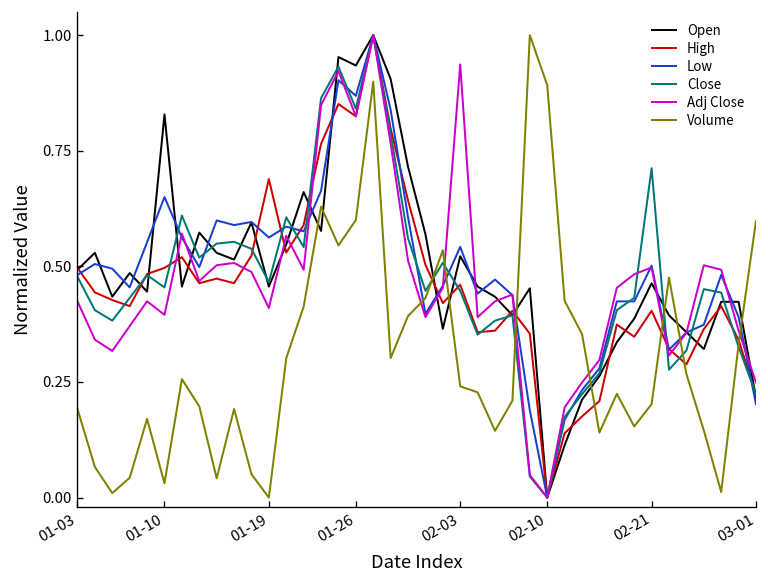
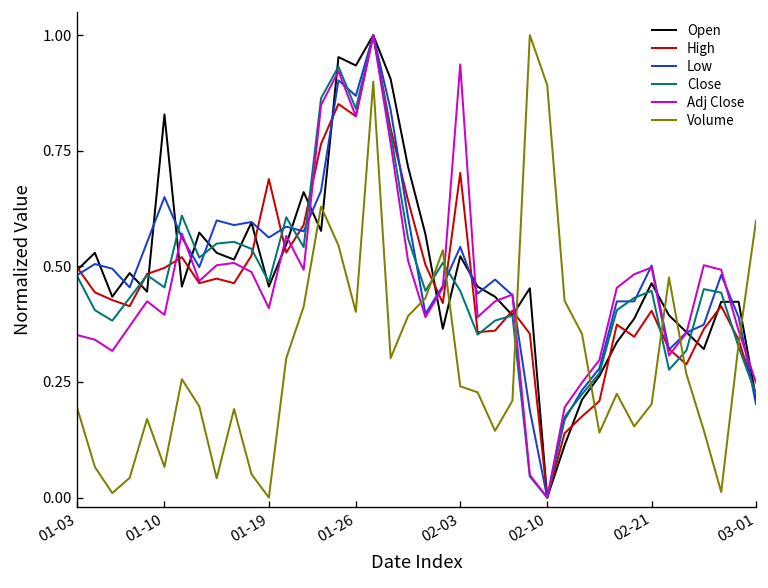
  {
    "Open": {
      "01-10": 0.83,
      "01-19": 0.46,
      "01-26": 0.93,
      "02-03": 0.52,
      "02-21": 0.46
    },
    "High": {
      "01-10": 0.50,
      "01-19": 0.69,
-     "02-03": 0.46,
+     "02-03": 0.70,
      "02-21": 0.40
    },
    "Low": {
      "01-10": 0.65,
      "01-19": 0.56,
      "01-26": 0.87,
      "02-03": 0.54,
      "03-01": 0.20
    },
    "Close": {
      "01-10": 0.45,
      "01-19": 0.47,
      "01-26": 0.84,
      "02-03": 0.45,
-     "02-21": 0.71
+     "02-21": 0.45
    },
    "Adj Close": {
-     "01-03": 0.42,
+     "01-03": 0.35,
      "01-10": 0.40,
      "01-19": 0.41,
      "02-03": 0.94,
      "03-01": 0.25
    },
    "Volume": {
      "01-03": 0.19,
-     "01-10": 0.03,
+     "01-10": 0.07,
      "01-19": 0.00,
-     "01-26": 0.60,
+     "01-26": 0.40,
      "02-03": 0.24,
      "02-10": 0.89,
      "02-21": 0.20,
      "03-01": 0.60
    }
  }
